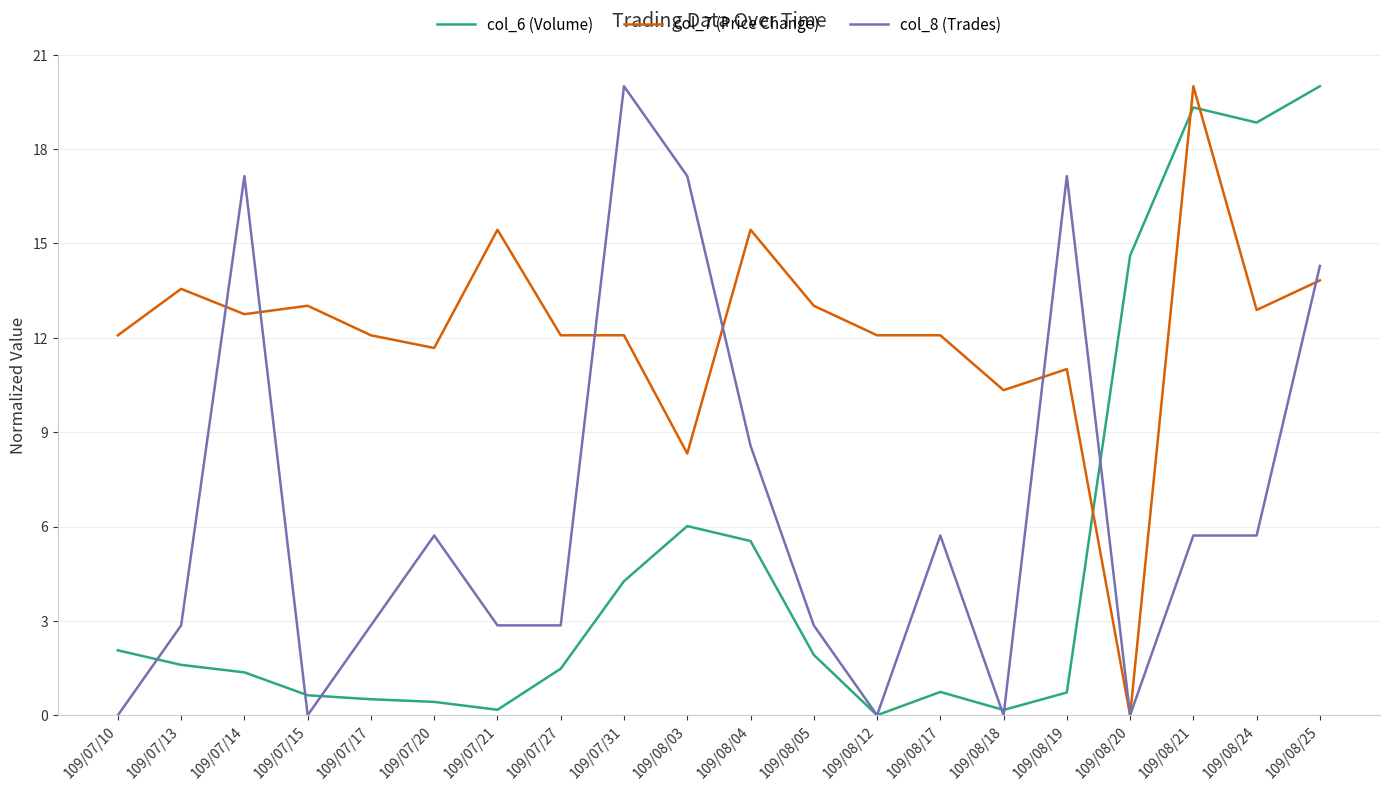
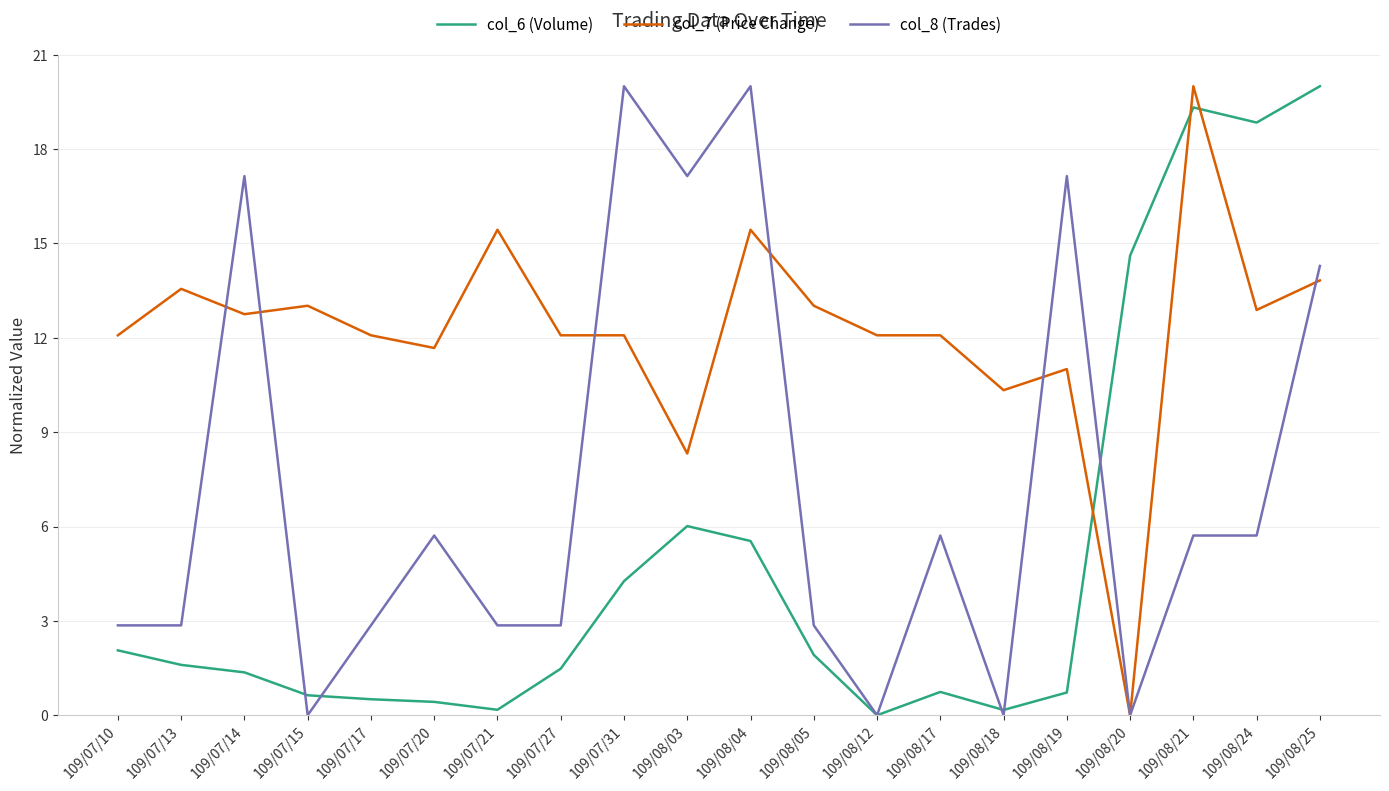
  {
    "col_6 (Volume)": {
      "109/07/10": 2.1,
      "109/07/13": 1.6,
      "109/07/14": 1.4,
      "109/07/15": 0.6,
      "109/07/17": 0.5,
      "109/07/20": 0.4,
      "109/07/21": 0.2,
      "109/07/27": 1.5,
      "109/07/31": 4.3,
      "109/08/03": 6.0,
      "109/08/04": 5.5,
      "109/08/05": 1.9,
      "109/08/17": 0.7,
      "109/08/18": 0.2,
      "109/08/19": 0.7,
      "109/08/20": 14.6,
      "109/08/21": 19.3,
      "109/08/24": 18.8,
      "109/08/25": 20.0
    },
    "col_7 (Price Change)": {
      "109/07/10": 12.1,
      "109/07/13": 13.6,
      "109/07/14": 12.8,
      "109/07/15": 13.0,
      "109/07/17": 12.1,
      "109/07/20": 11.7,
      "109/07/21": 15.4,
      "109/07/27": 12.1,
      "109/07/31": 12.1,
      "109/08/03": 8.3,
      "109/08/04": 15.4,
      "109/08/05": 13.0,
      "109/08/12": 12.1,
      "109/08/17": 12.1,
      "109/08/18": 10.3,
      "109/08/19": 11.0,
      "109/08/21": 20.0,
      "109/08/24": 12.9,
      "109/08/25": 13.8
    },
    "col_8 (Trades)": {
-     "109/07/10": 0.0,
+     "109/07/10": 2.9,
      "109/07/13": 2.9,
      "109/07/14": 17.1,
      "109/07/15": 0.0,
      "109/07/17": 2.9,
      "109/07/20": 5.7,
      "109/07/21": 2.9,
      "109/07/27": 2.9,
      "109/07/31": 20.0,
      "109/08/03": 17.1,
-     "109/08/04": 8.6,
+     "109/08/04": 20.0,
      "109/08/05": 2.9,
      "109/08/17": 5.7,
      "109/08/18": 0.0,
      "109/08/19": 17.1,
      "109/08/21": 5.7,
      "109/08/24": 5.7,
      "109/08/25": 14.3
    }
  }
